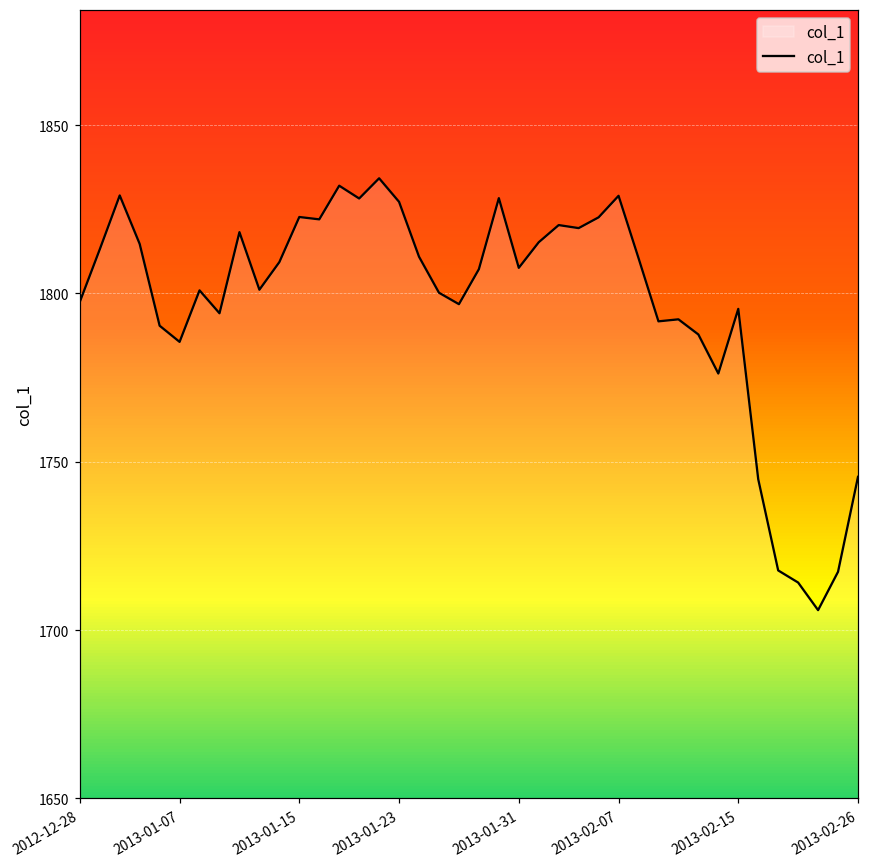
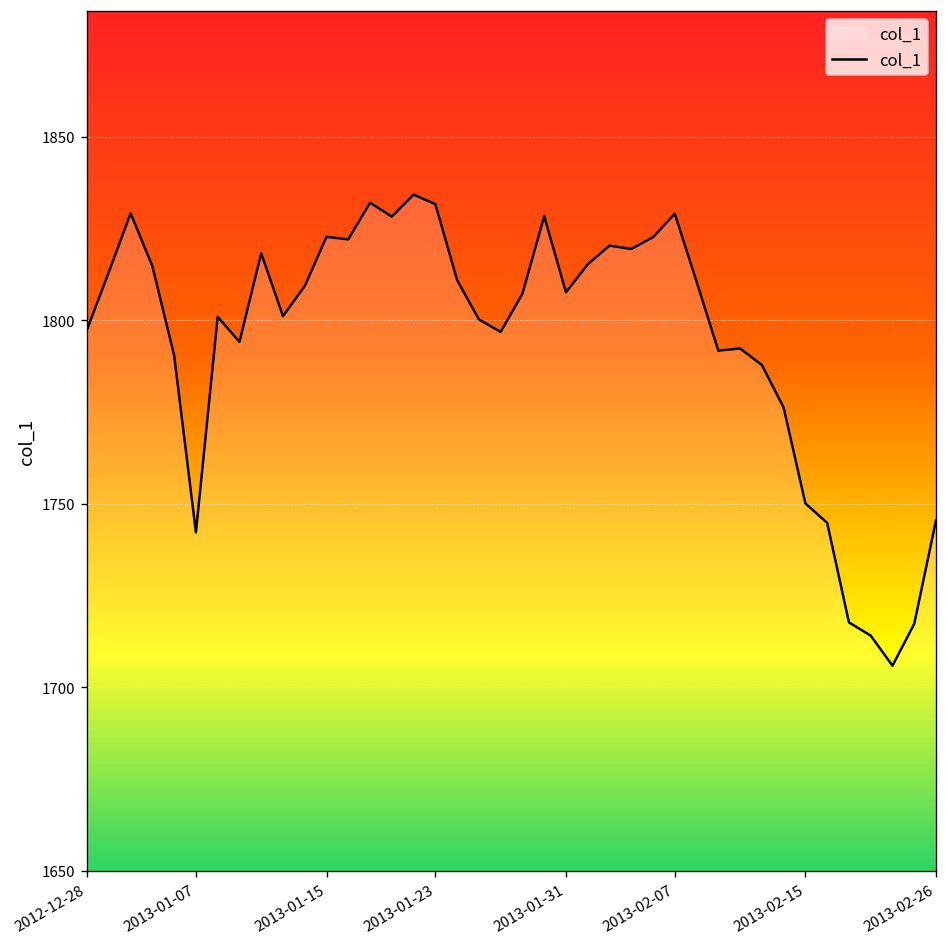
  {
    "2012-12-28": 1798,
-   "2013-01-07": 1786,
+   "2013-01-07": 1742,
    "2013-01-15": 1823,
-   "2013-01-23": 1827,
+   "2013-01-23": 1832,
    "2013-01-31": 1808,
    "2013-02-07": 1829,
-   "2013-02-15": 1795,
+   "2013-02-15": 1750,
    "2013-02-26": 1746
  }
